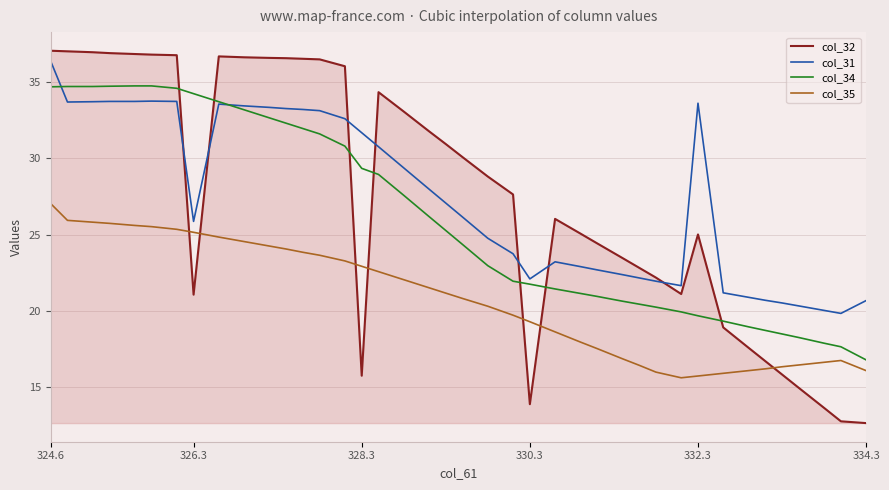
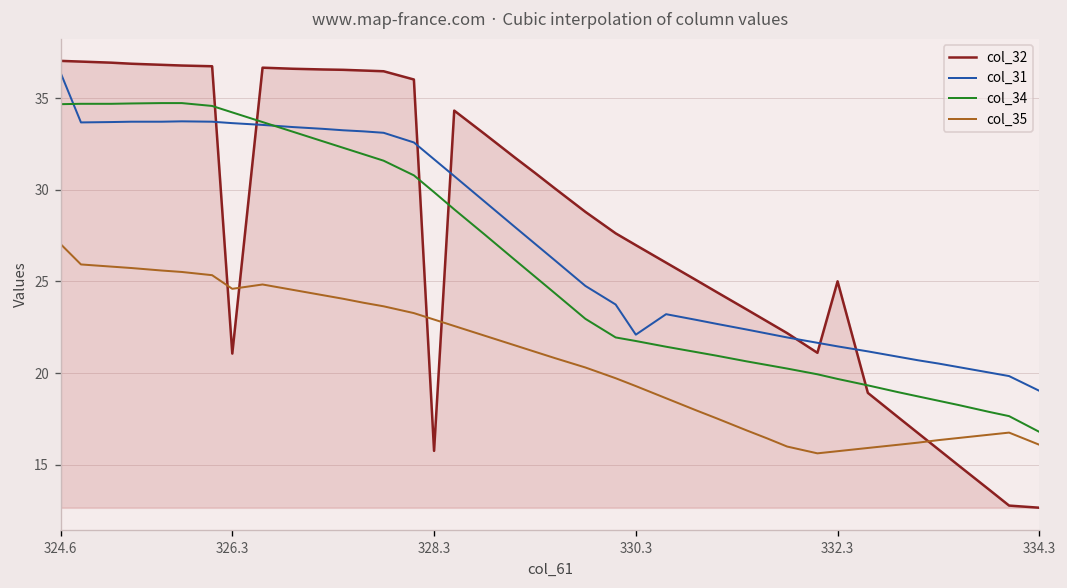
  {
    "col_32": {
      "324.6": 37.0,
      "326.3": 21.1,
      "328.3": 15.8,
-     "330.3": 13.9,
+     "330.3": 27.0,
      "332.3": 25.0,
      "334.3": 12.7
    },
    "col_31": {
      "324.6": 36.4,
-     "326.3": 25.9,
+     "326.3": 33.6,
      "328.3": 31.7,
      "330.3": 22.1,
-     "332.3": 33.6,
-     "334.3": 20.7
+     "332.3": 21.5,
+     "334.3": 19.0
    },
    "col_34": {
      "324.6": 34.7,
      "326.3": 34.2,
-     "328.3": 29.3,
+     "328.3": 29.9,
      "330.3": 21.8,
      "332.3": 19.7,
      "334.3": 16.8
    },
    "col_35": {
      "324.6": 27.0,
-     "326.3": 25.1,
+     "326.3": 24.6,
      "328.3": 22.9,
      "330.3": 19.3,
      "332.3": 15.7,
      "334.3": 16.1
    }
  }
